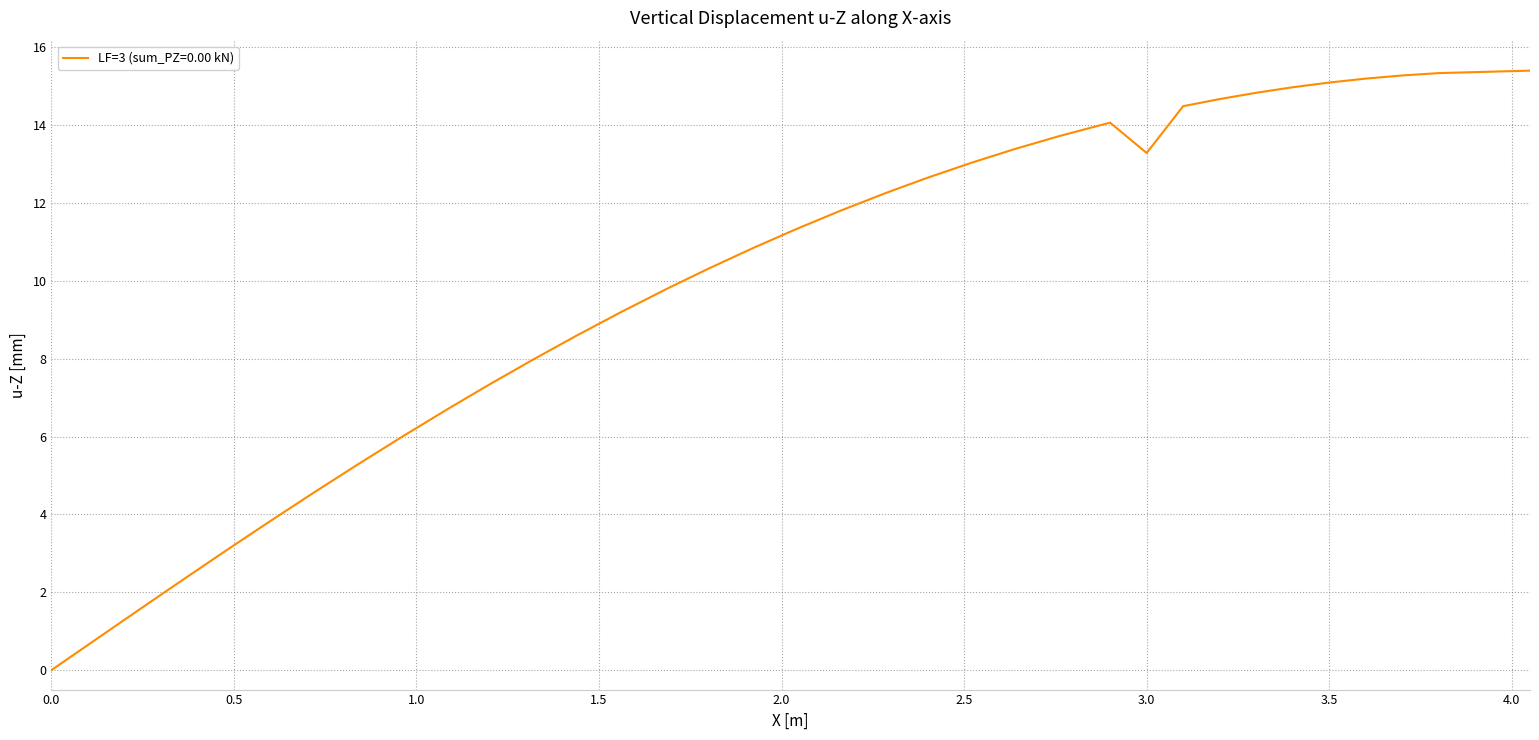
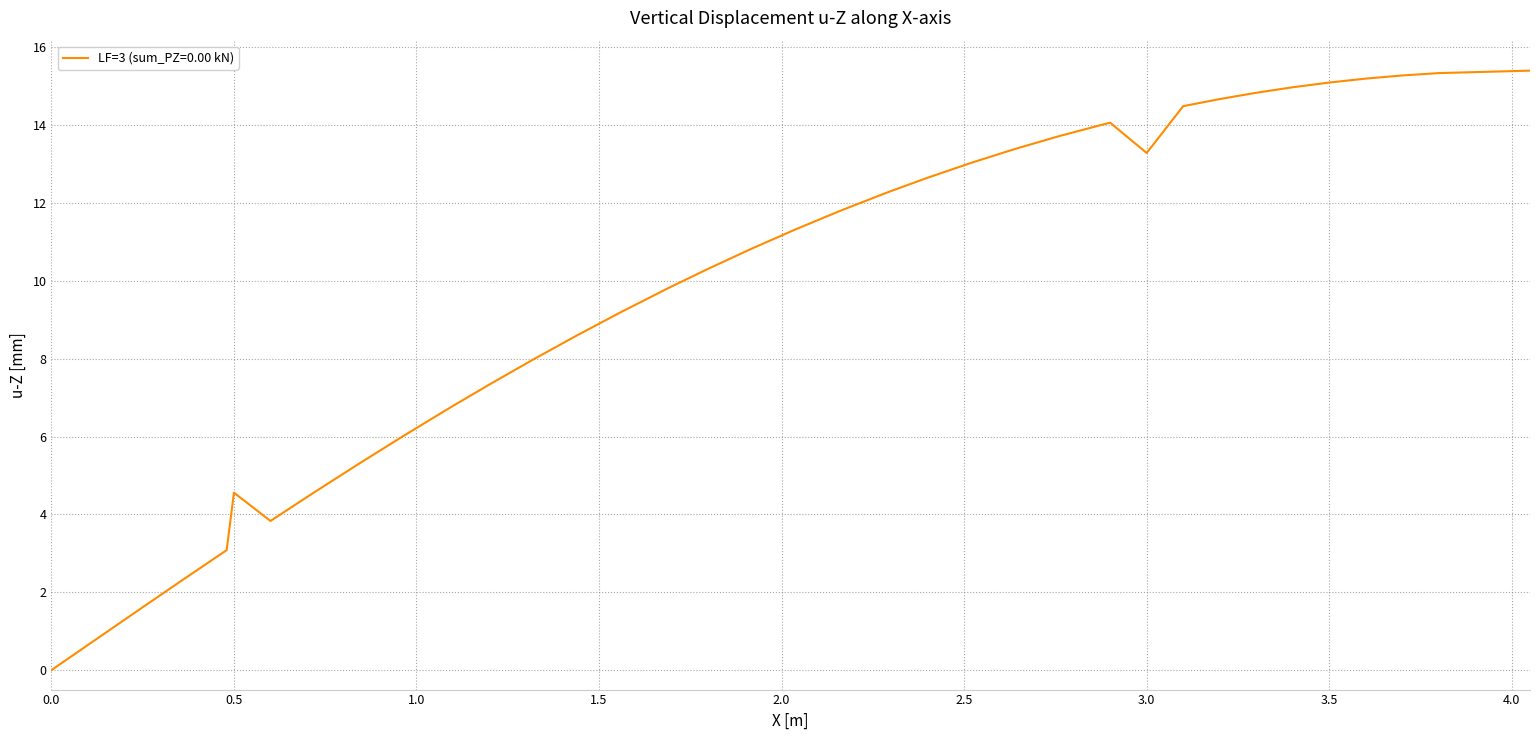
  {
    "0.0": 0.0,
-   "0.5": 3.2,
+   "0.5": 4.6,
    "3.0": 13.3,
    "3.5": 15.1
  }
